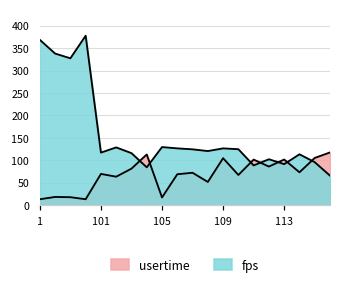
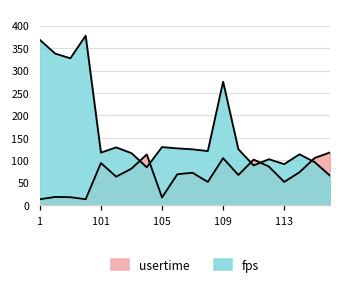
  {
    "usertime": {
-     "101": 70,
+     "101": 90,
      "105": 20,
      "109": 100,
-     "113": 100
+     "113": 50
    },
    "fps": {
      "101": 120,
      "105": 130,
-     "109": 130,
+     "109": 280,
      "113": 90
    }
  }
